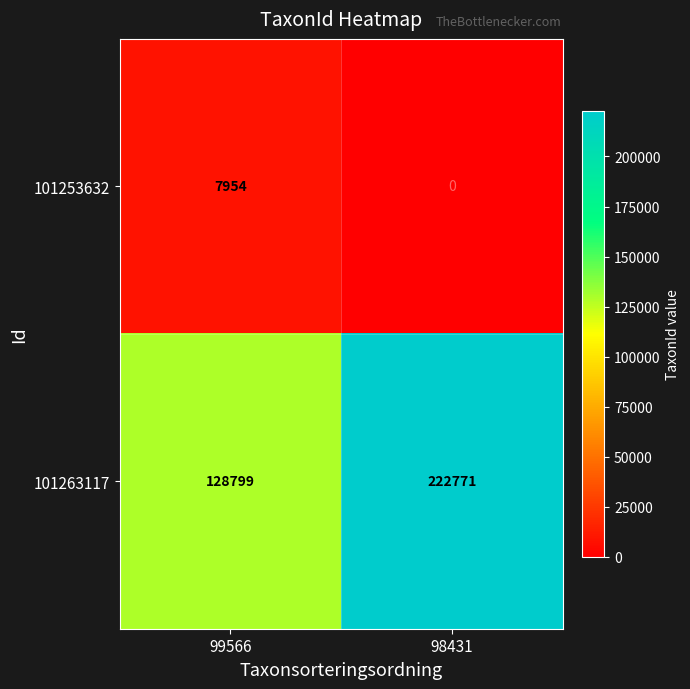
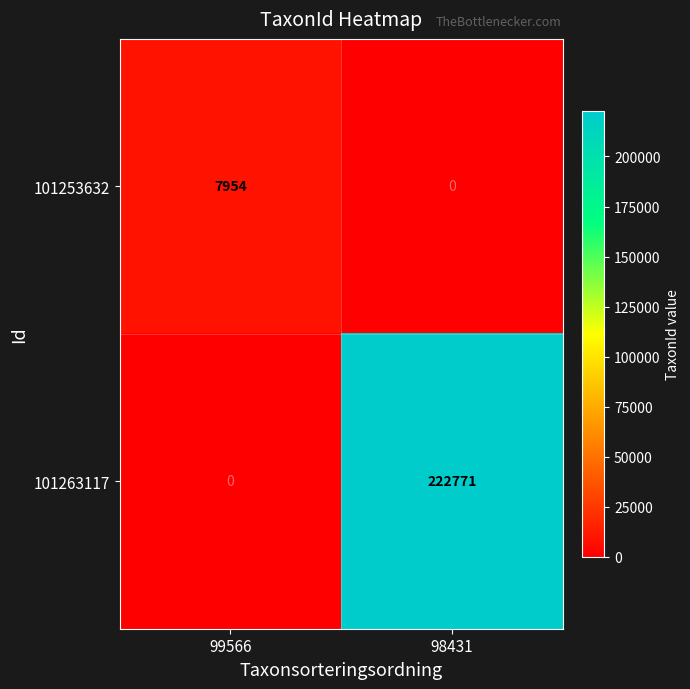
  {
    "101253632": {
      "99566": 7954,
      "98431": 0
    },
    "101263117": {
-     "99566": 128799,
+     "99566": 0,
      "98431": 222771
    }
  }
